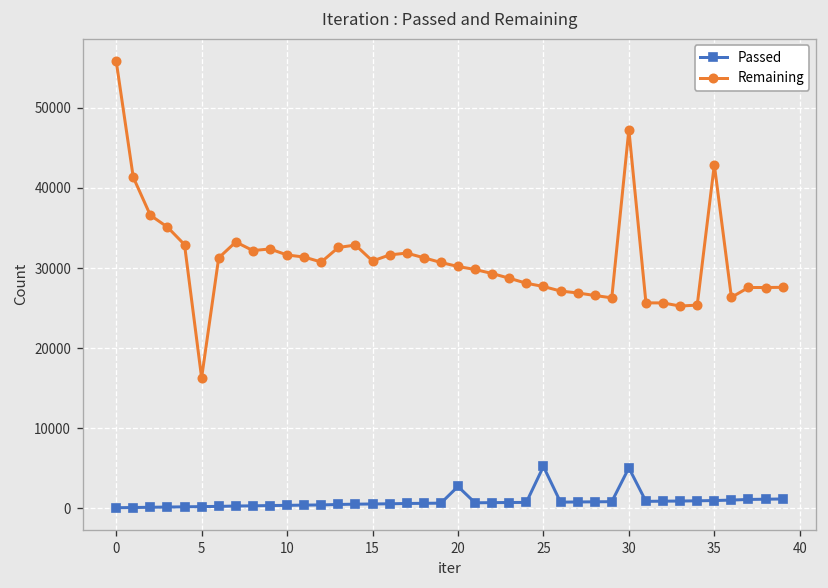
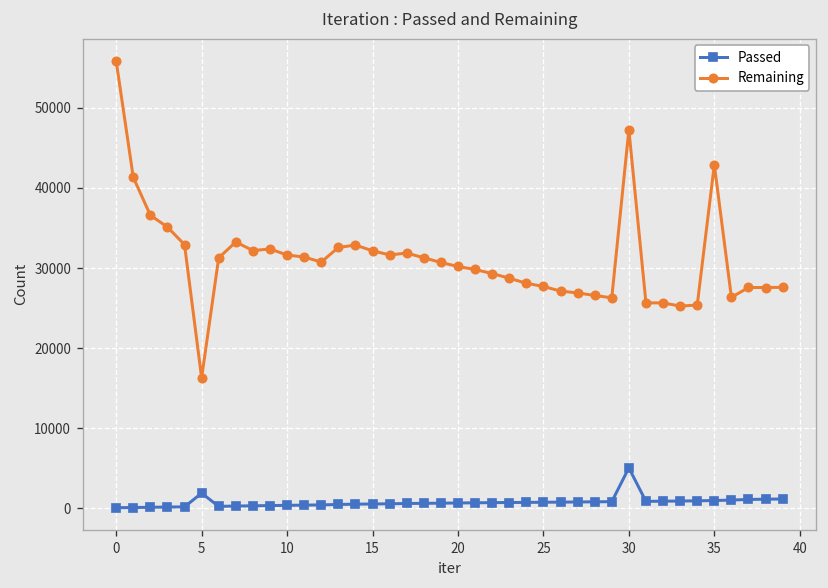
  {
    "Passed": {
      "0": 0,
-     "5": 0,
+     "5": 2000,
      "10": 0,
      "15": 1000,
-     "20": 3000,
-     "25": 5000,
+     "20": 1000,
+     "25": 1000,
      "30": 5000,
      "35": 1000
    },
    "Remaining": {
      "0": 56000,
      "5": 16000,
      "10": 32000,
-     "15": 31000,
+     "15": 32000,
      "20": 30000,
      "25": 28000,
      "30": 47000,
      "35": 43000
    }
  }
